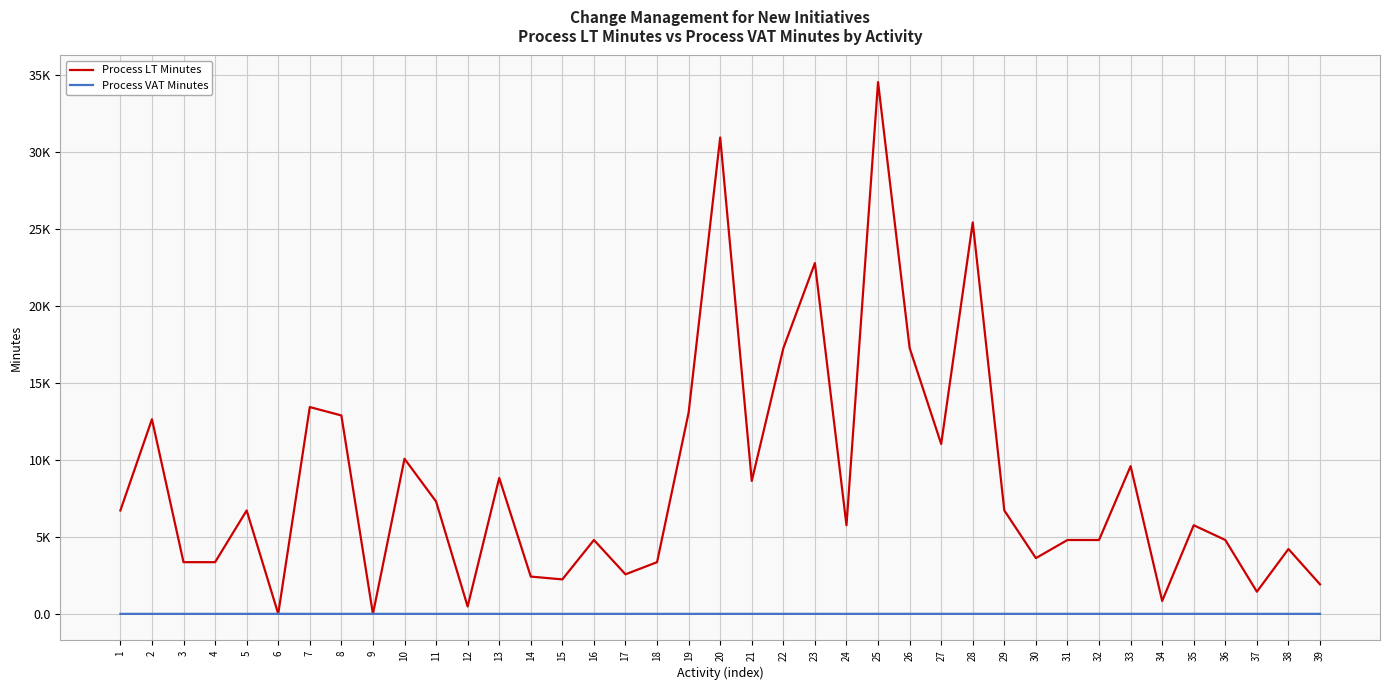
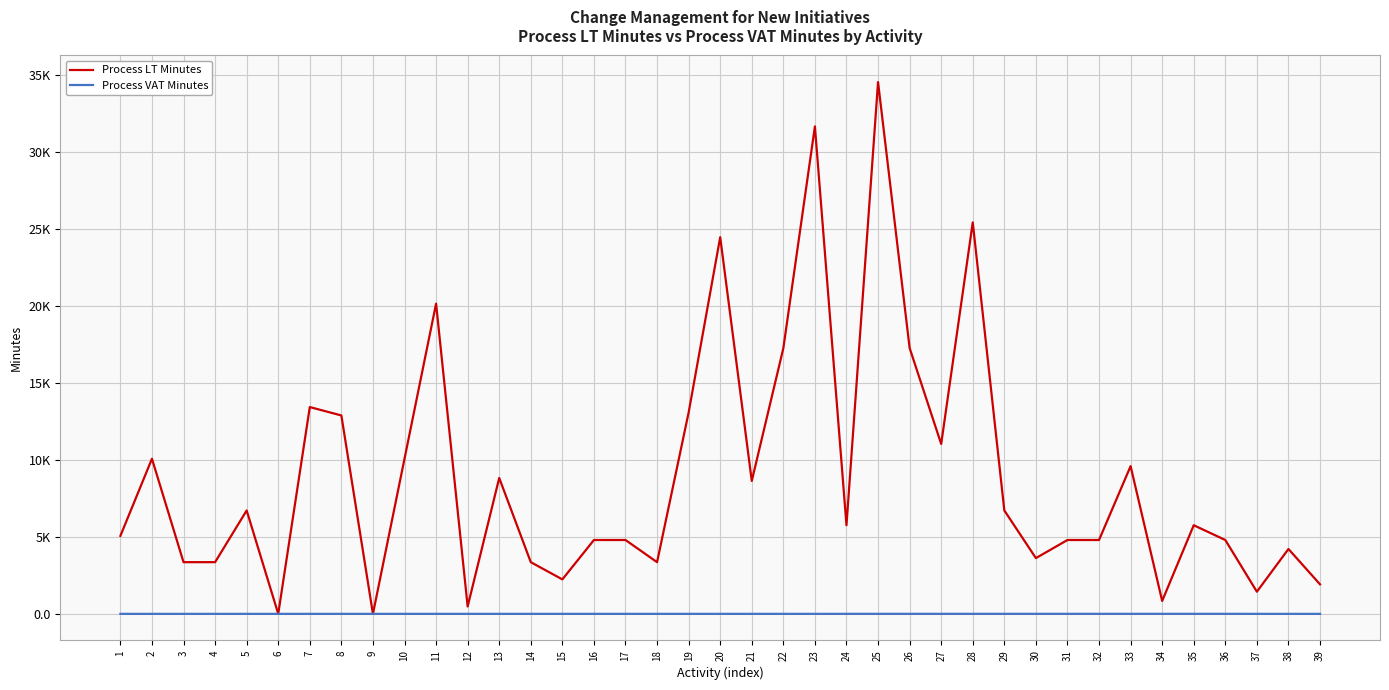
  {
    "Process LT Minutes": {
-     "1": 6700,
-     "2": 12600,
+     "1": 5100,
+     "2": 10100,
      "3": 3400,
      "4": 3400,
      "5": 6700,
      "7": 13400,
      "8": 12900,
      "10": 10100,
-     "11": 7300,
+     "11": 20200,
      "12": 500,
      "13": 8800,
-     "14": 2400,
+     "14": 3400,
      "15": 2200,
      "16": 4800,
-     "17": 2600,
+     "17": 4800,
      "18": 3400,
      "19": 13100,
-     "20": 31000,
+     "20": 24500,
      "21": 8600,
      "22": 17300,
-     "23": 22800,
+     "23": 31700,
      "24": 5800,
      "25": 34600,
      "26": 17300,
      "27": 11000,
      "28": 25400,
      "29": 6700,
      "30": 3600,
      "31": 4800,
      "32": 4800,
      "33": 9600,
      "34": 800,
      "35": 5800,
      "36": 4800,
      "37": 1400,
      "38": 4200,
      "39": 1900
    },
    "Process VAT Minutes": {
      "1": 0,
      "2": 0,
      "3": 0,
      "4": 0,
      "5": 0,
      "7": 0,
      "8": 0,
      "10": 0,
      "11": 0,
      "12": 0,
      "13": 0,
      "14": 0,
      "15": 0,
      "16": 0,
      "17": 0,
      "18": 0,
      "19": 0,
      "20": 0,
      "21": 0,
      "22": 0,
      "23": 0,
      "24": 0,
      "25": 0,
      "26": 0,
      "27": 0,
      "28": 0,
      "29": 0,
      "30": 0,
      "31": 0,
      "32": 0,
      "33": 0,
      "34": 0,
      "35": 0,
      "36": 0,
      "37": 0,
      "38": 0,
      "39": 0
    }
  }
